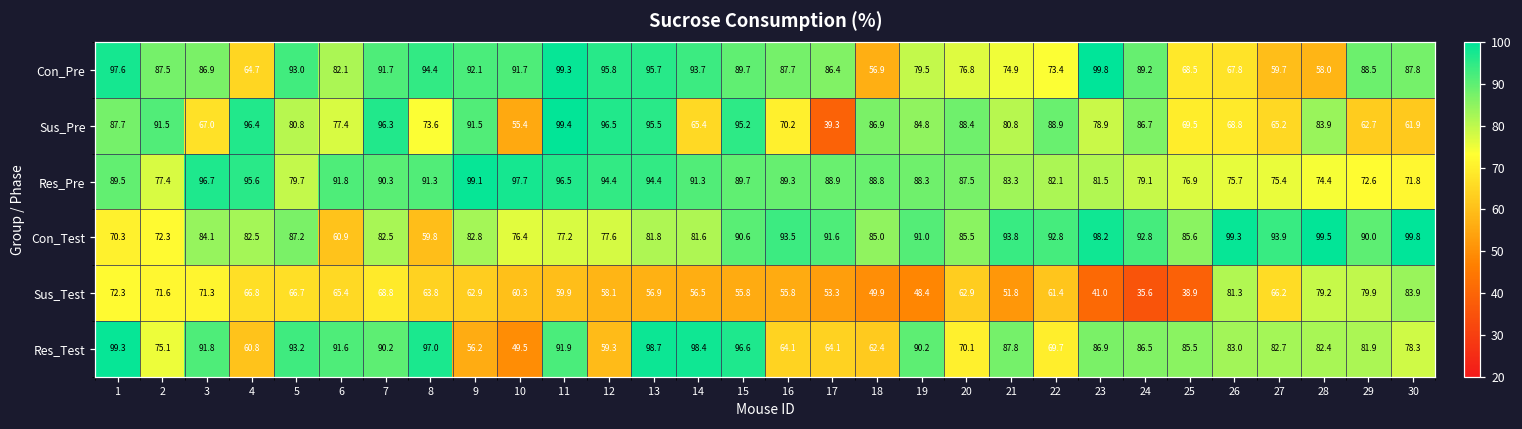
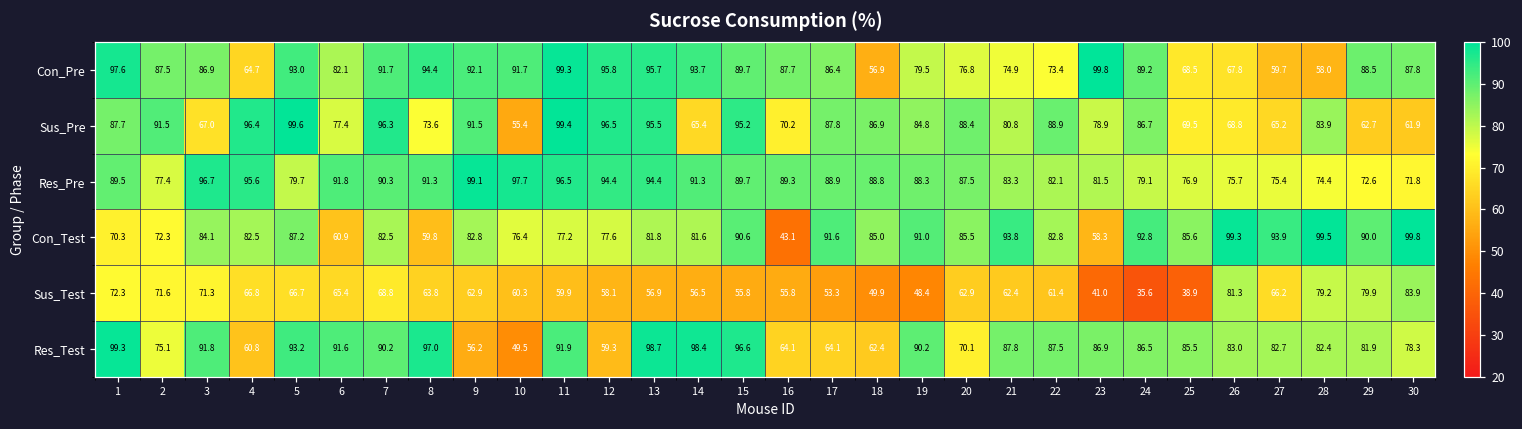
  {
    "Con_Pre": {
      "1": 97.6,
      "2": 87.5,
      "3": 86.9,
      "4": 64.7,
      "5": 93.0,
      "6": 82.1,
      "7": 91.7,
      "8": 94.4,
      "9": 92.1,
      "10": 91.7,
      "11": 99.3,
      "12": 95.8,
      "13": 95.7,
      "14": 93.7,
      "15": 89.7,
      "16": 87.7,
      "17": 86.4,
      "18": 56.9,
      "19": 79.5,
      "20": 76.8,
      "21": 74.9,
      "22": 73.4,
      "23": 99.8,
      "24": 89.2,
      "25": 68.5,
      "26": 67.8,
      "27": 59.7,
      "28": 58.0,
      "29": 88.5,
      "30": 87.8
    },
    "Sus_Pre": {
      "1": 87.7,
      "2": 91.5,
      "3": 67.0,
      "4": 96.4,
-     "5": 80.8,
+     "5": 99.6,
      "6": 77.4,
      "7": 96.3,
      "8": 73.6,
      "9": 91.5,
      "10": 55.4,
      "11": 99.4,
      "12": 96.5,
      "13": 95.5,
      "14": 65.4,
      "15": 95.2,
      "16": 70.2,
-     "17": 39.3,
+     "17": 87.8,
      "18": 86.9,
      "19": 84.8,
      "20": 88.4,
      "21": 80.8,
      "22": 88.9,
      "23": 78.9,
      "24": 86.7,
      "25": 69.5,
      "26": 68.8,
      "27": 65.2,
      "28": 83.9,
      "29": 62.7,
      "30": 61.9
    },
    "Res_Pre": {
      "1": 89.5,
      "2": 77.4,
      "3": 96.7,
      "4": 95.6,
      "5": 79.7,
      "6": 91.8,
      "7": 90.3,
      "8": 91.3,
      "9": 99.1,
      "10": 97.7,
      "11": 96.5,
      "12": 94.4,
      "13": 94.4,
      "14": 91.3,
      "15": 89.7,
      "16": 89.3,
      "17": 88.9,
      "18": 88.8,
      "19": 88.3,
      "20": 87.5,
      "21": 83.3,
      "22": 82.1,
      "23": 81.5,
      "24": 79.1,
      "25": 76.9,
      "26": 75.7,
      "27": 75.4,
      "28": 74.4,
      "29": 72.6,
      "30": 71.8
    },
    "Con_Test": {
      "1": 70.3,
      "2": 72.3,
      "3": 84.1,
      "4": 82.5,
      "5": 87.2,
      "6": 60.9,
      "7": 82.5,
      "8": 59.8,
      "9": 82.8,
      "10": 76.4,
      "11": 77.2,
      "12": 77.6,
      "13": 81.8,
      "14": 81.6,
      "15": 90.6,
-     "16": 93.5,
+     "16": 43.1,
      "17": 91.6,
      "18": 85.0,
      "19": 91.0,
      "20": 85.5,
      "21": 93.8,
-     "22": 92.8,
-     "23": 98.2,
+     "22": 82.8,
+     "23": 58.3,
      "24": 92.8,
      "25": 85.6,
      "26": 99.3,
      "27": 93.9,
      "28": 99.5,
      "29": 90.0,
      "30": 99.8
    },
    "Sus_Test": {
      "1": 72.3,
      "2": 71.6,
      "3": 71.3,
      "4": 66.8,
      "5": 66.7,
      "6": 65.4,
      "7": 68.8,
      "8": 63.8,
      "9": 62.9,
      "10": 60.3,
      "11": 59.9,
      "12": 58.1,
      "13": 56.9,
      "14": 56.5,
      "15": 55.8,
      "16": 55.8,
      "17": 53.3,
      "18": 49.9,
      "19": 48.4,
      "20": 62.9,
-     "21": 51.8,
+     "21": 62.4,
      "22": 61.4,
      "23": 41.0,
      "24": 35.6,
      "25": 38.9,
      "26": 81.3,
      "27": 66.2,
      "28": 79.2,
      "29": 79.9,
      "30": 83.9
    },
    "Res_Test": {
      "1": 99.3,
      "2": 75.1,
      "3": 91.8,
      "4": 60.8,
      "5": 93.2,
      "6": 91.6,
      "7": 90.2,
      "8": 97.0,
      "9": 56.2,
      "10": 49.5,
      "11": 91.9,
      "12": 59.3,
      "13": 98.7,
      "14": 98.4,
      "15": 96.6,
      "16": 64.1,
      "17": 64.1,
      "18": 62.4,
      "19": 90.2,
      "20": 70.1,
      "21": 87.8,
-     "22": 69.7,
+     "22": 87.5,
      "23": 86.9,
      "24": 86.5,
      "25": 85.5,
      "26": 83.0,
      "27": 82.7,
      "28": 82.4,
      "29": 81.9,
      "30": 78.3
    }
  }
